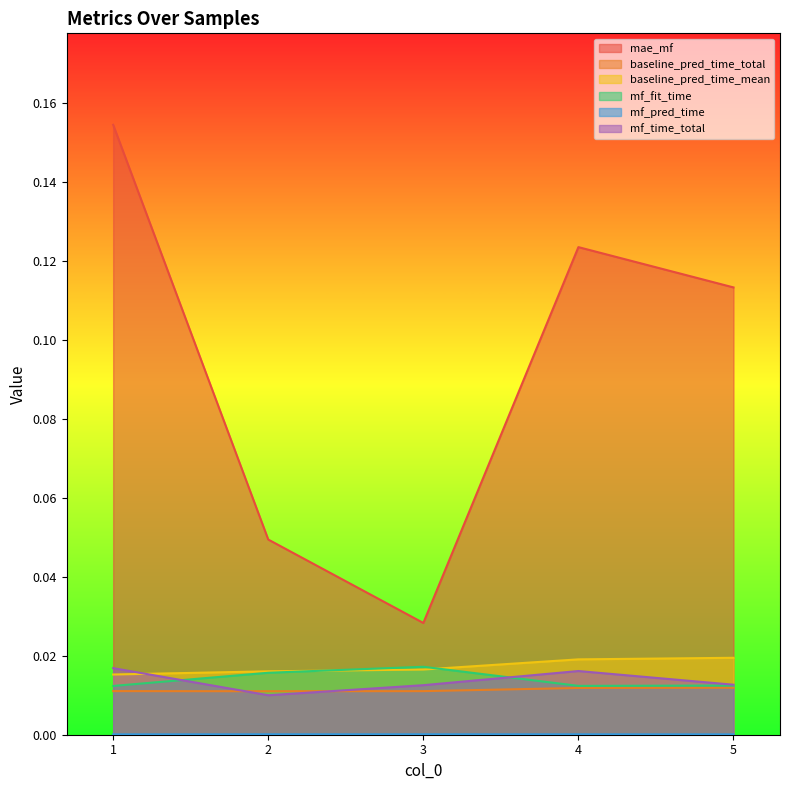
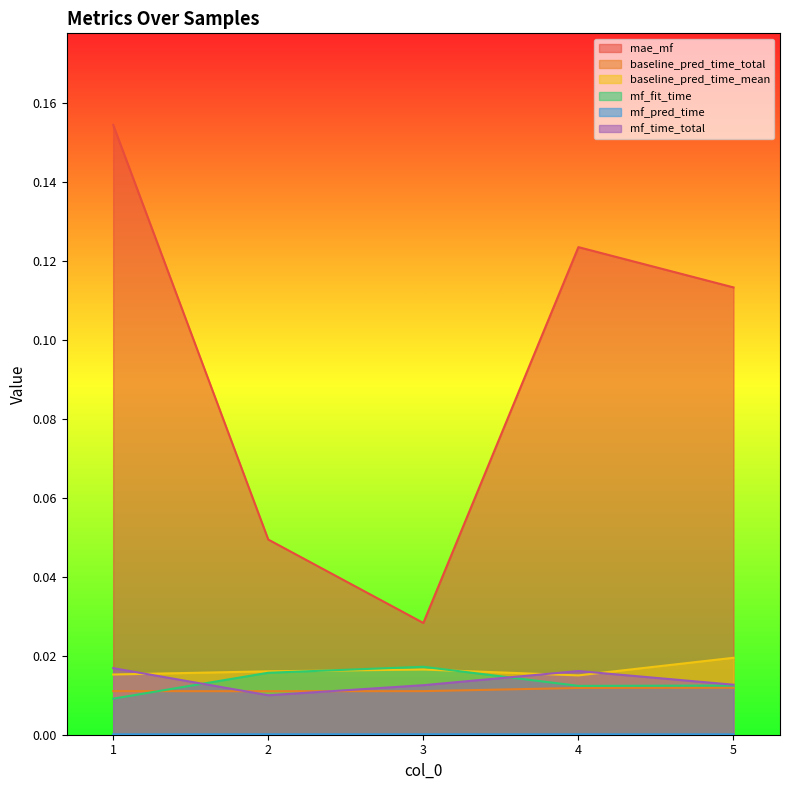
  {
    "baseline_pred_time_mean": {
      "1": 0.015,
      "3": 0.017,
-     "4": 0.019,
+     "4": 0.015,
      "5": 0.019
    },
    "mf_fit_time": {
-     "1": 0.012,
+     "1": 0.009,
      "3": 0.017
    },
    "mf_pred_time": {
      "1": 0.000,
      "2": 0.000,
      "3": 0.000,
      "4": 0.000,
      "5": 0.000
    },
    "mf_time_total": {
      "1": 0.017,
      "2": 0.010,
      "3": 0.013,
      "4": 0.016
    }
  }
